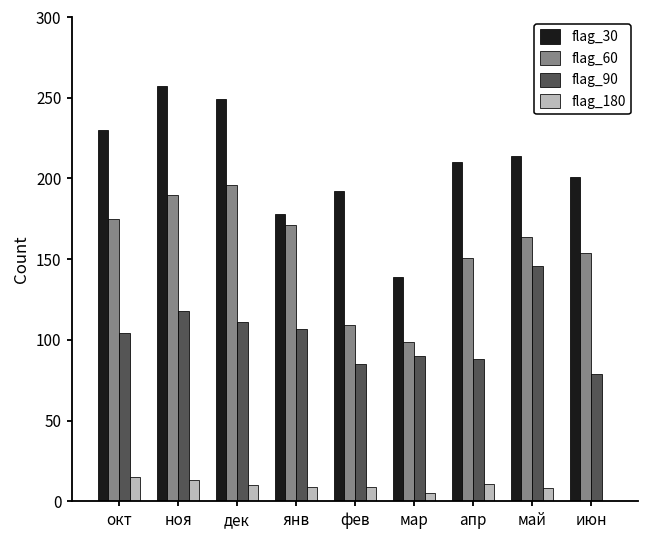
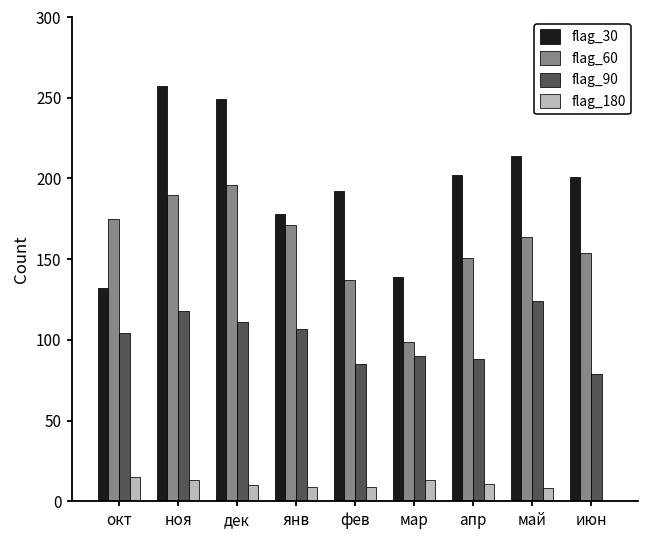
  {
    "flag_30": {
-     "окт": 230,
+     "окт": 132,
      "ноя": 257,
      "дек": 249,
      "янв": 178,
      "фев": 192,
      "мар": 139,
-     "апр": 210,
+     "апр": 202,
      "май": 214,
      "июн": 201
    },
    "flag_60": {
      "окт": 175,
      "ноя": 190,
      "дек": 196,
      "янв": 171,
-     "фев": 109,
+     "фев": 137,
      "мар": 99,
      "апр": 151,
      "май": 164,
      "июн": 154
    },
    "flag_90": {
      "окт": 104,
      "ноя": 118,
      "дек": 111,
      "янв": 107,
      "фев": 85,
      "мар": 90,
      "апр": 88,
-     "май": 146,
+     "май": 124,
      "июн": 79
    },
    "flag_180": {
      "окт": 15,
      "ноя": 13,
      "дек": 10,
      "янв": 9,
      "фев": 9,
-     "мар": 5,
+     "мар": 13,
      "апр": 11,
      "май": 8,
      "июн": 0
    }
  }
